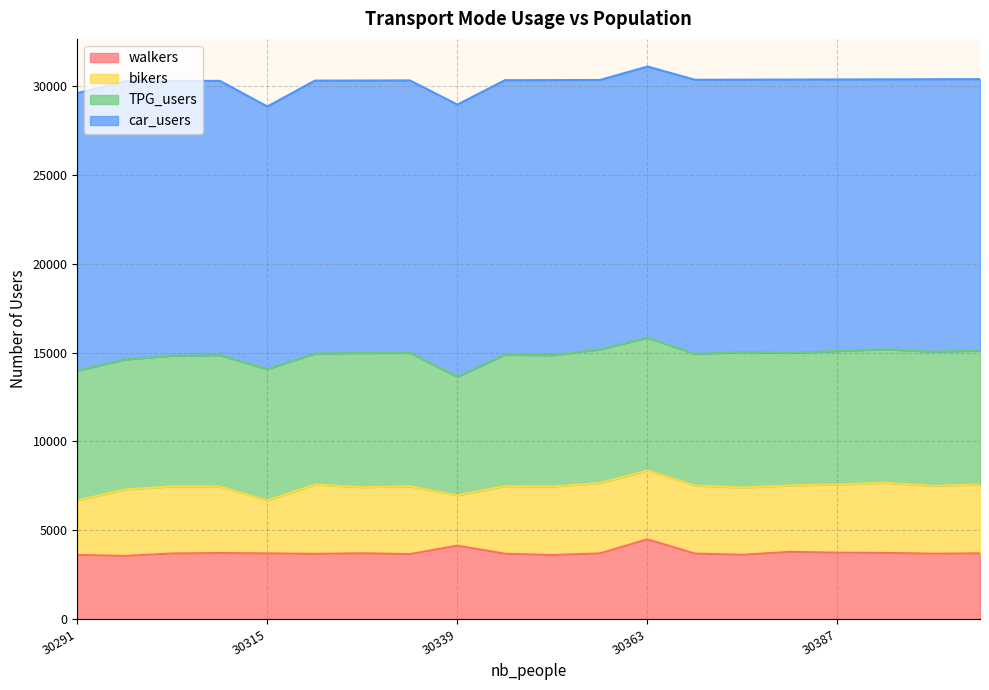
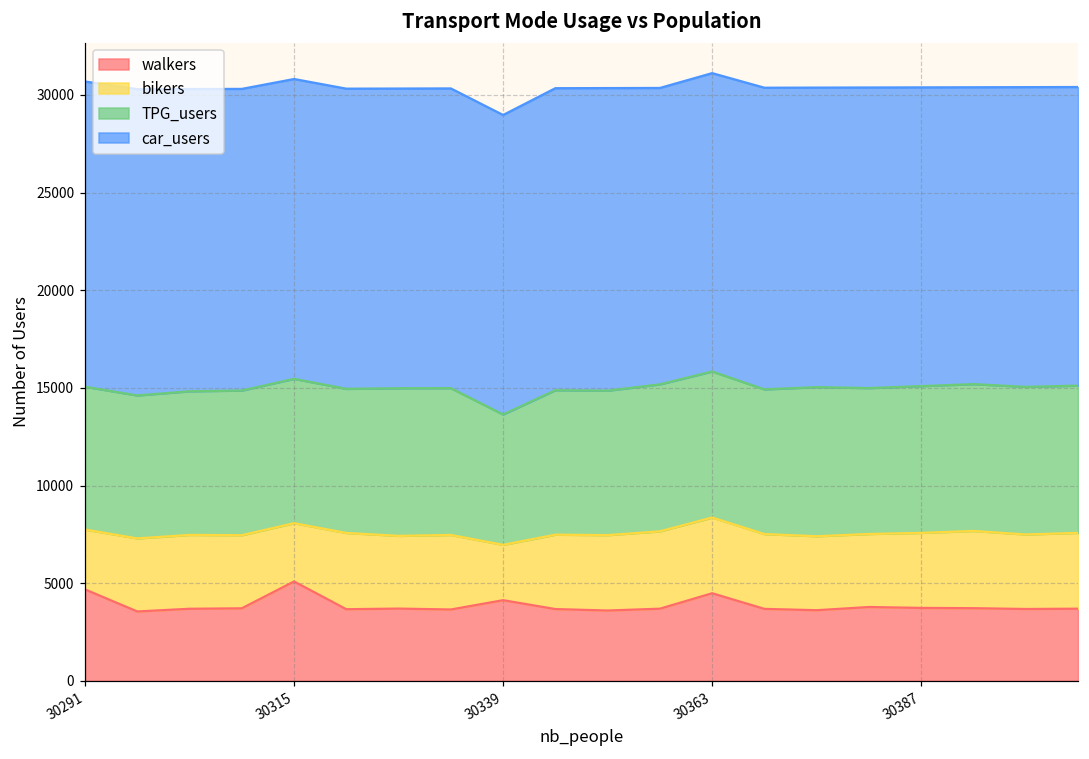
  {
    "walkers": {
-     "30291": 3600,
-     "30315": 3700,
+     "30291": 4700,
+     "30315": 5100,
      "30339": 4100,
      "30363": 4500,
      "30387": 3700
    },
    "bikers": {
      "30291": 3100,
      "30315": 3000,
      "30339": 2800,
      "30363": 3900,
      "30387": 3800
    },
    "TPG_users": {
      "30291": 7300,
      "30315": 7400,
      "30339": 6700,
      "30363": 7500,
      "30387": 7500
    },
    "car_users": {
      "30291": 15600,
-     "30315": 14800,
+     "30315": 15300,
      "30339": 15300,
      "30363": 15300,
      "30387": 15300
    }
  }
